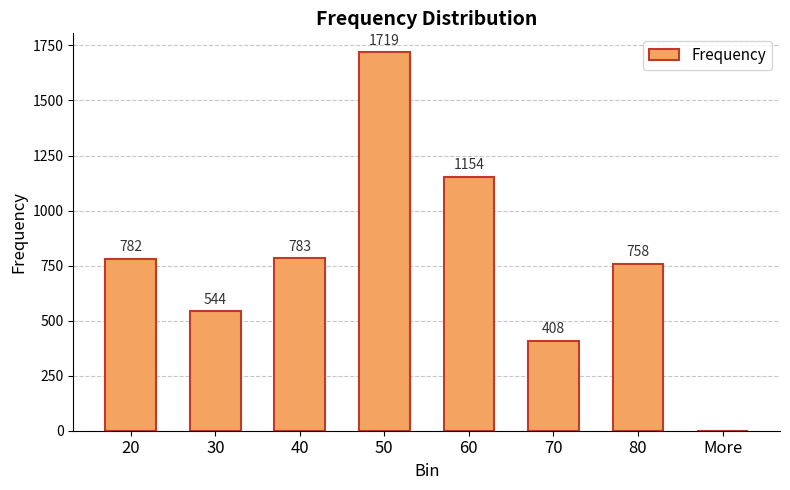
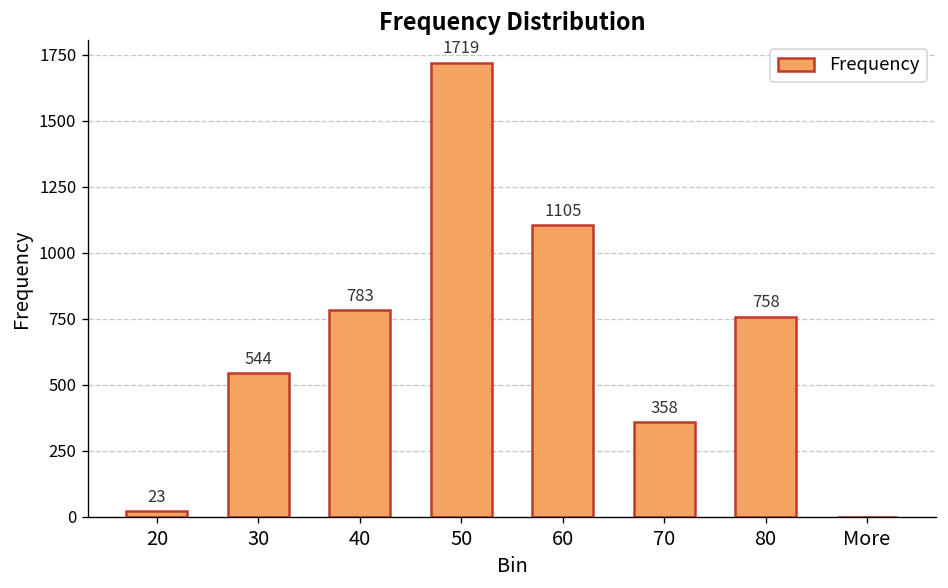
  {
-   "20": 782,
+   "20": 23,
    "30": 544,
    "40": 783,
    "50": 1719,
-   "60": 1154,
-   "70": 408,
+   "60": 1105,
+   "70": 358,
    "80": 758
  }
